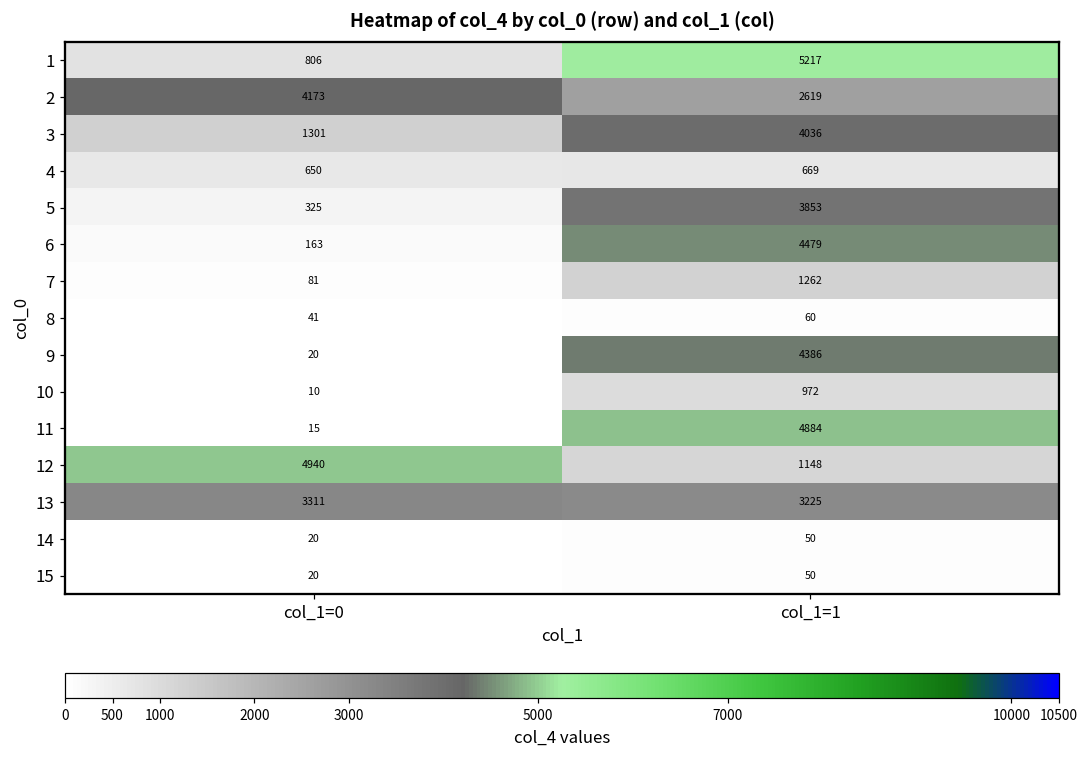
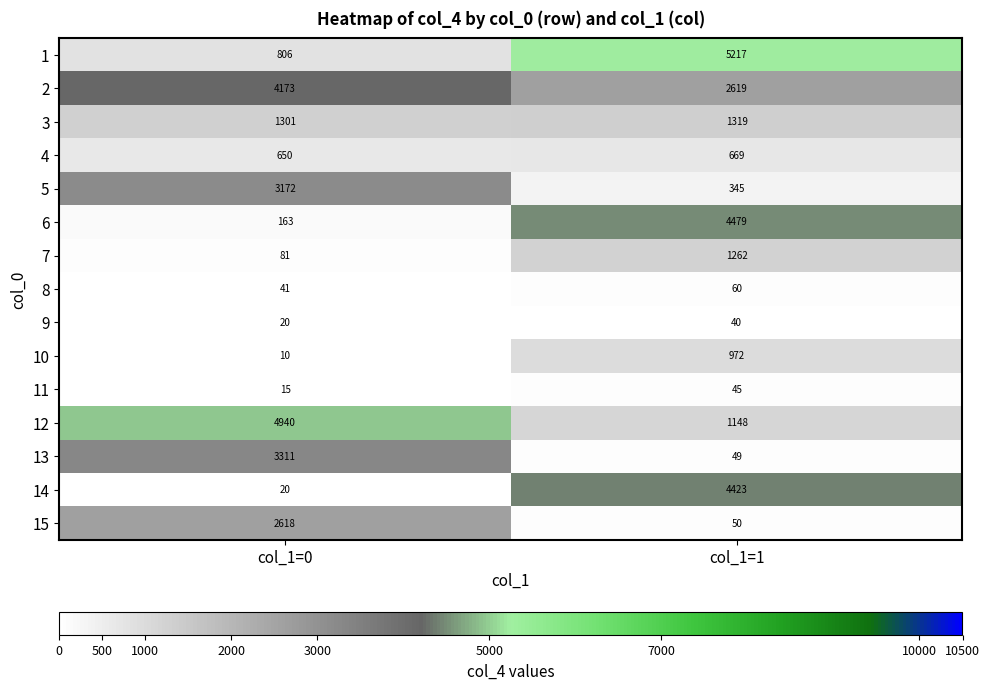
  {
    "1": {
      "col_1=0": 806,
      "col_1=1": 5217
    },
    "2": {
      "col_1=0": 4173,
      "col_1=1": 2619
    },
    "3": {
      "col_1=0": 1301,
-     "col_1=1": 4036
+     "col_1=1": 1319
    },
    "4": {
      "col_1=0": 650,
      "col_1=1": 669
    },
    "5": {
-     "col_1=0": 325,
-     "col_1=1": 3853
+     "col_1=0": 3172,
+     "col_1=1": 345
    },
    "6": {
      "col_1=0": 163,
      "col_1=1": 4479
    },
    "7": {
      "col_1=0": 81,
      "col_1=1": 1262
    },
    "8": {
      "col_1=0": 41,
      "col_1=1": 60
    },
    "9": {
      "col_1=0": 20,
-     "col_1=1": 4386
+     "col_1=1": 40
    },
    "10": {
      "col_1=0": 10,
      "col_1=1": 972
    },
    "11": {
      "col_1=0": 15,
-     "col_1=1": 4884
+     "col_1=1": 45
    },
    "12": {
      "col_1=0": 4940,
      "col_1=1": 1148
    },
    "13": {
      "col_1=0": 3311,
-     "col_1=1": 3225
+     "col_1=1": 49
    },
    "14": {
      "col_1=0": 20,
-     "col_1=1": 50
+     "col_1=1": 4423
    },
    "15": {
-     "col_1=0": 20,
+     "col_1=0": 2618,
      "col_1=1": 50
    }
  }
